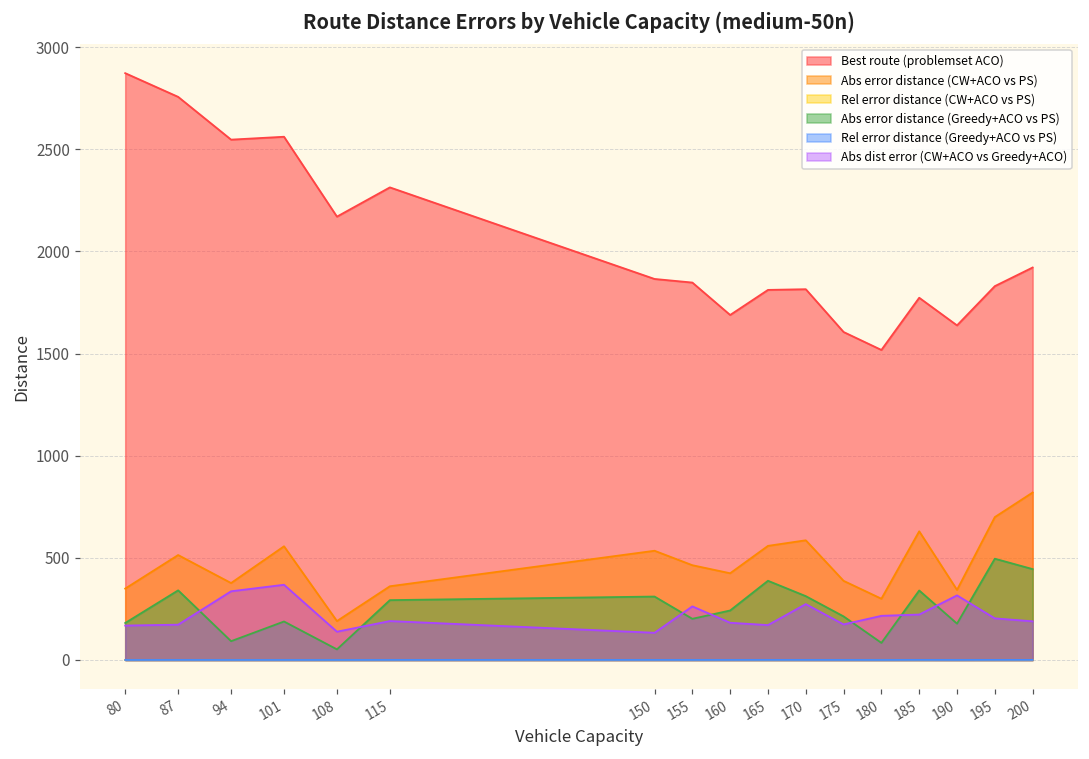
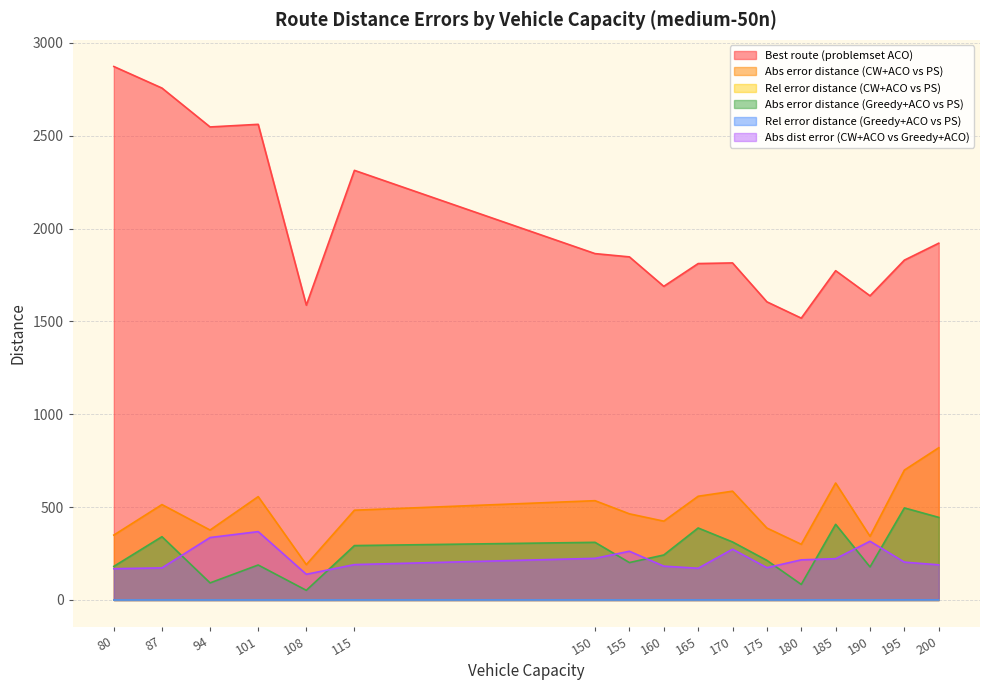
  {
    "Best route (problemset ACO)": {
      "80": 2870,
      "87": 2760,
      "94": 2550,
      "101": 2560,
-     "108": 2170,
+     "108": 1590,
      "115": 2310,
      "150": 1870,
      "155": 1850,
      "160": 1690,
      "165": 1810,
      "170": 1820,
      "175": 1610,
      "180": 1520,
      "185": 1770,
      "190": 1640,
      "195": 1830,
      "200": 1920
    },
    "Abs error distance (CW+ACO vs PS)": {
      "80": 350,
      "87": 510,
      "94": 380,
      "101": 560,
      "108": 190,
-     "115": 360,
+     "115": 480,
      "150": 530,
      "155": 460,
      "160": 420,
      "165": 560,
      "170": 590,
      "175": 390,
      "180": 300,
      "185": 630,
      "190": 340,
      "195": 700,
      "200": 820
    },
    "Rel error distance (Greedy+ACO vs PS)": {
      "80": 0,
      "87": 0,
      "94": 0,
      "101": 0,
      "108": 0,
      "115": 0,
      "150": 0,
      "155": 0,
      "160": 0,
      "165": 0,
      "170": 0,
      "175": 0,
      "180": 0,
      "185": 0,
      "190": 0,
      "195": 0,
      "200": 0
    },
    "Abs error distance (Greedy+ACO vs PS)": {
      "87": 340,
      "94": 90,
      "101": 190,
      "108": 50,
      "115": 290,
      "150": 310,
      "155": 200,
      "160": 240,
      "165": 390,
      "170": 310,
      "175": 210,
      "180": 80,
-     "185": 340,
+     "185": 410,
      "190": 180,
      "195": 500,
      "200": 440
    },
    "Abs dist error (CW+ACO vs Greedy+ACO)": {
      "87": 170,
      "94": 340,
      "101": 370,
      "108": 140,
      "115": 190,
-     "150": 130,
+     "150": 220,
      "155": 260,
      "160": 180,
      "165": 170,
      "170": 270,
      "175": 170,
      "180": 220,
      "185": 220,
      "190": 320,
      "195": 200,
      "200": 190
    }
  }
